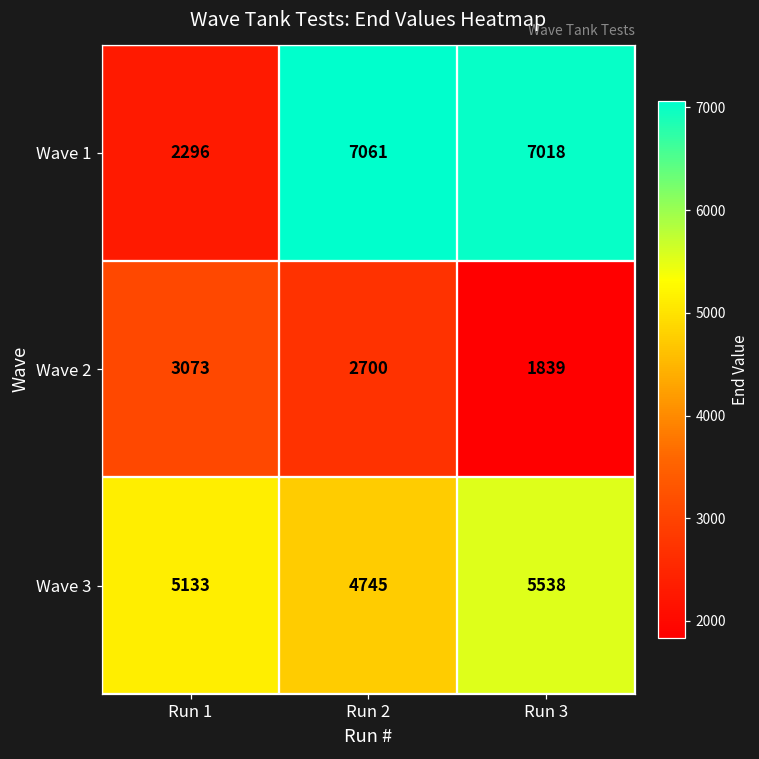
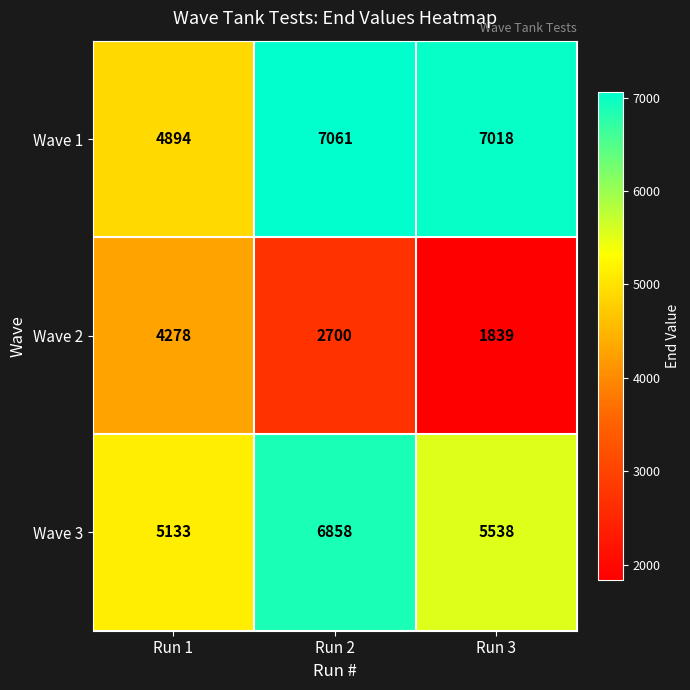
  {
    "Wave 1": {
-     "Run 1": 2296,
+     "Run 1": 4894,
      "Run 2": 7061,
      "Run 3": 7018
    },
    "Wave 2": {
-     "Run 1": 3073,
+     "Run 1": 4278,
      "Run 2": 2700,
      "Run 3": 1839
    },
    "Wave 3": {
      "Run 1": 5133,
-     "Run 2": 4745,
+     "Run 2": 6858,
      "Run 3": 5538
    }
  }
